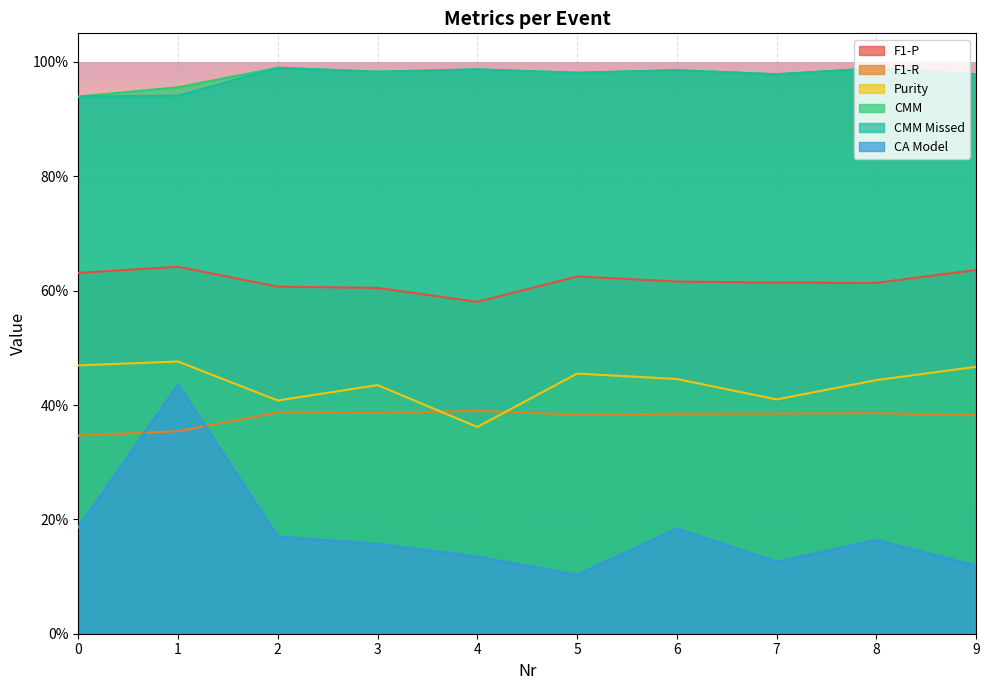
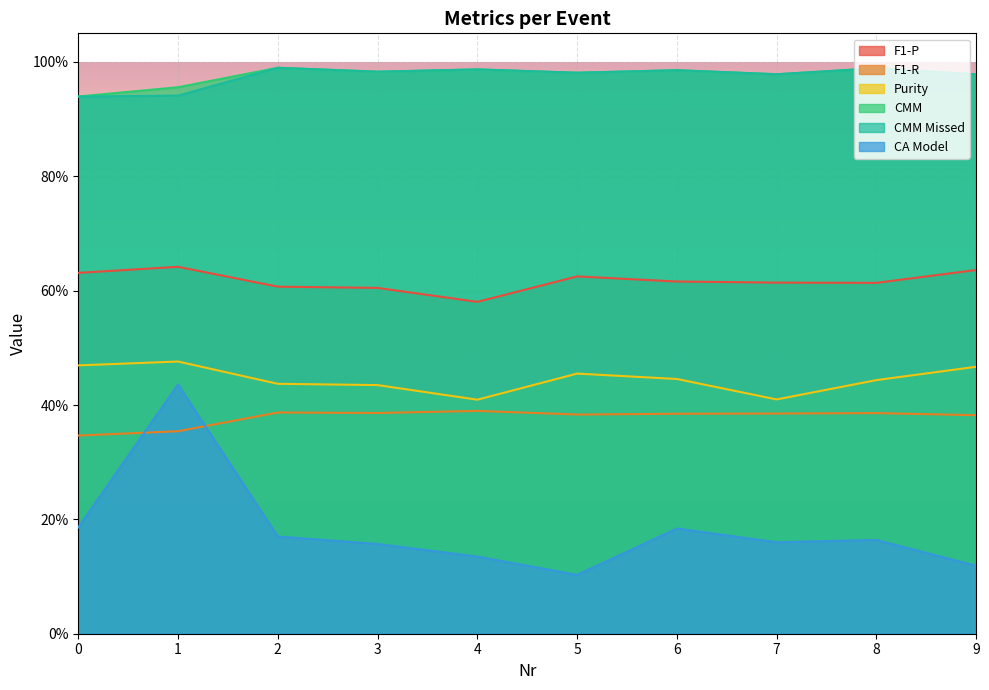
  {
    "Purity": {
      "0": "47%",
      "1": "48%",
-     "2": "41%",
+     "2": "44%",
      "3": "43%",
-     "4": "36%",
+     "4": "41%",
      "5": "45%",
      "6": "45%",
      "7": "41%",
      "8": "44%",
      "9": "47%"
    },
    "CA Model": {
      "0": "19%",
      "1": "44%",
      "2": "17%",
      "3": "16%",
      "4": "14%",
      "5": "10%",
      "6": "18%",
-     "7": "13%",
+     "7": "16%",
      "8": "16%",
      "9": "12%"
    }
  }
